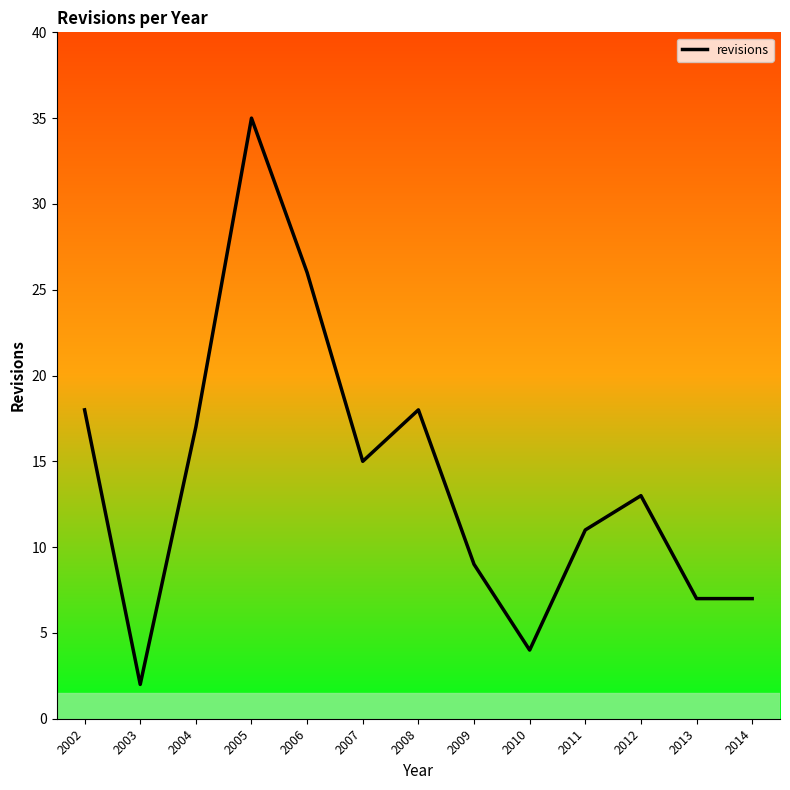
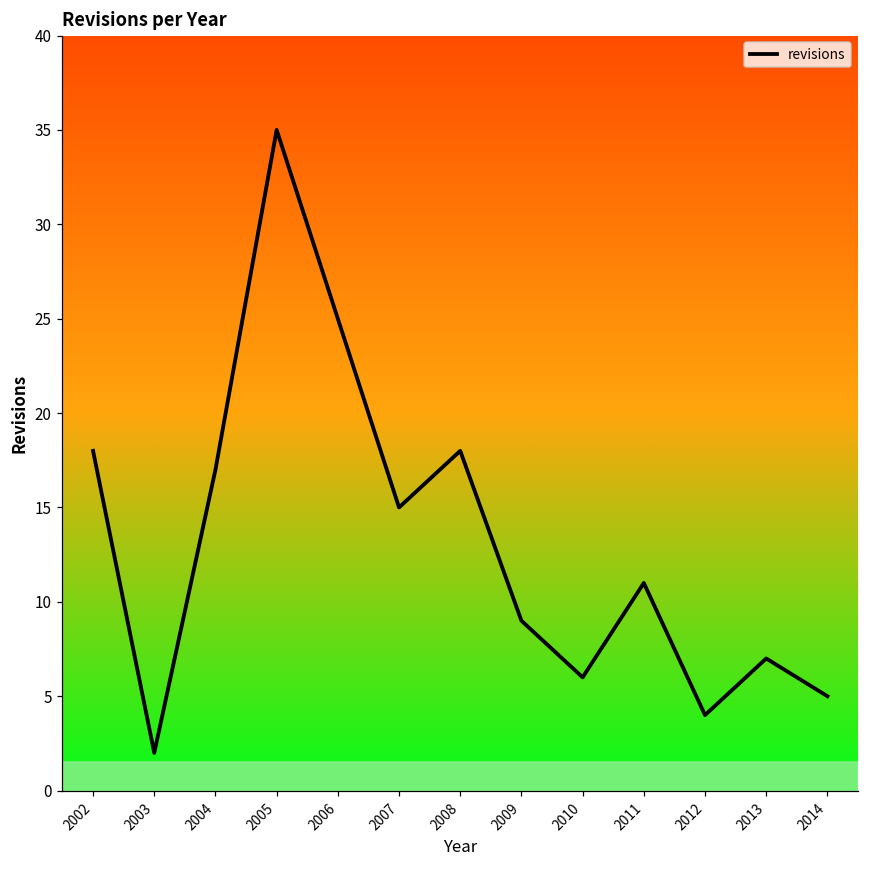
  {
    "2002": 18,
    "2003": 2,
    "2004": 17,
    "2005": 35,
-   "2006": 26,
+   "2006": 25,
    "2007": 15,
    "2008": 18,
    "2009": 9,
-   "2010": 4,
+   "2010": 6,
    "2011": 11,
-   "2012": 13,
+   "2012": 4,
    "2013": 7,
-   "2014": 7
+   "2014": 5
  }
